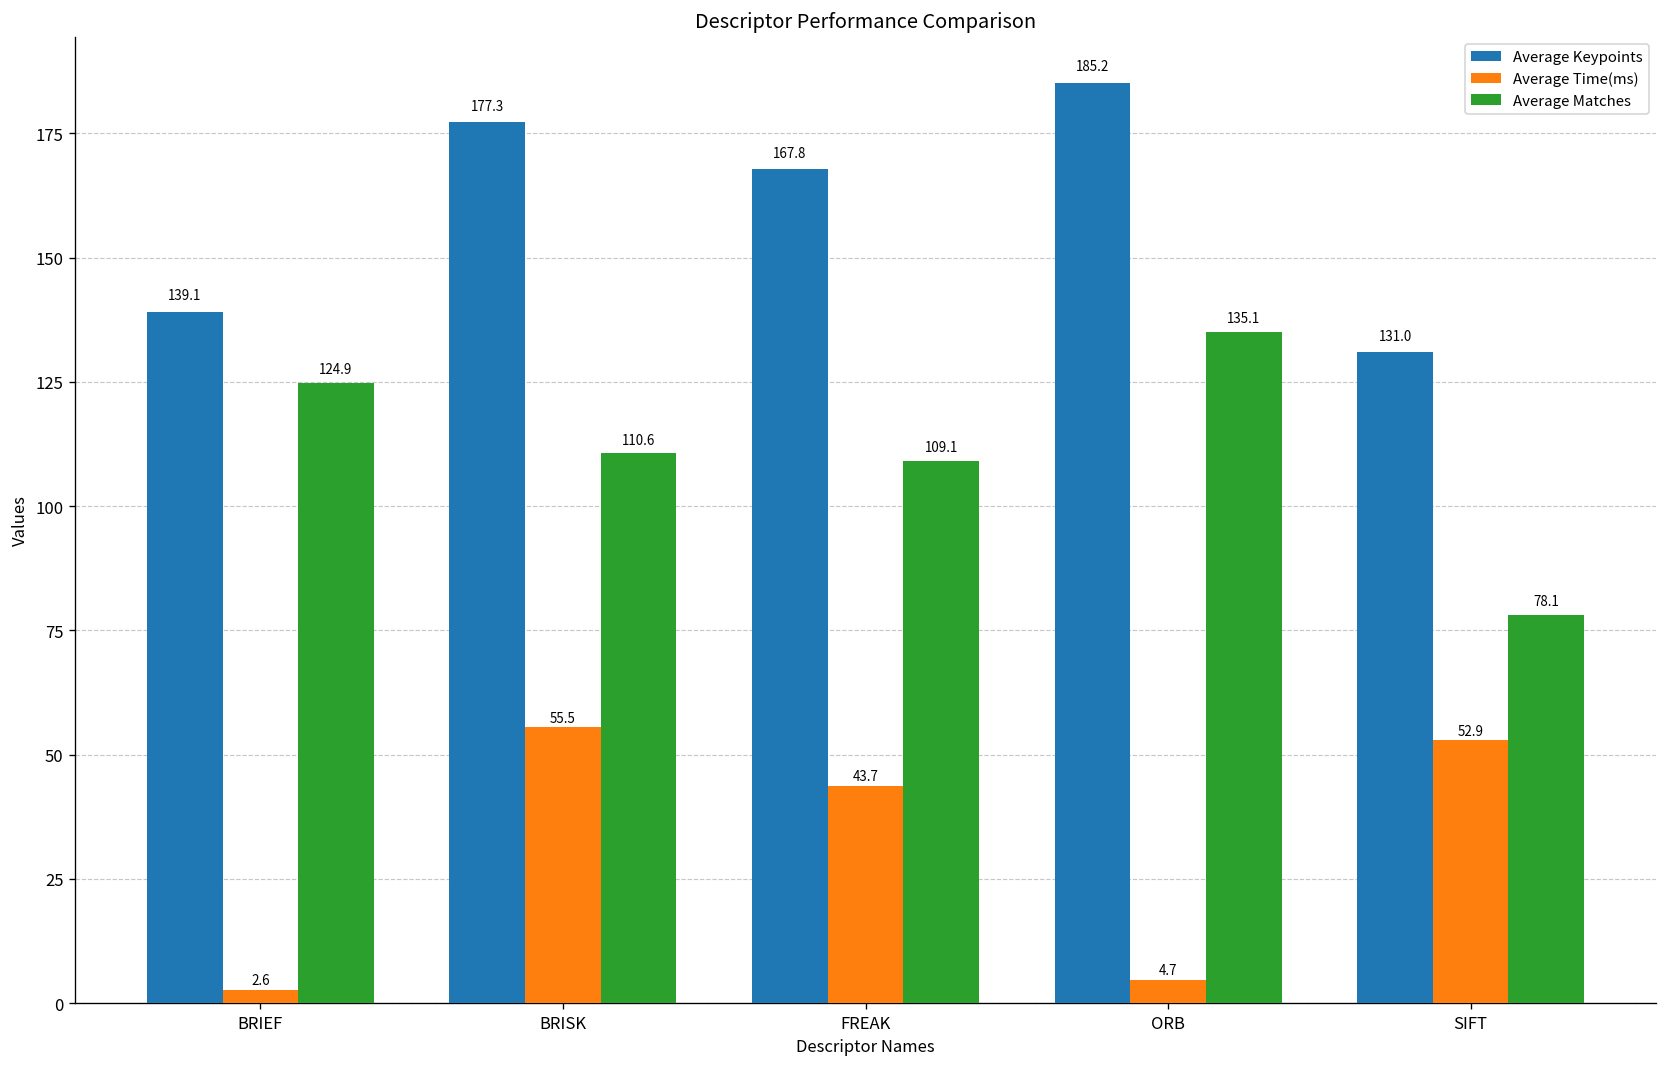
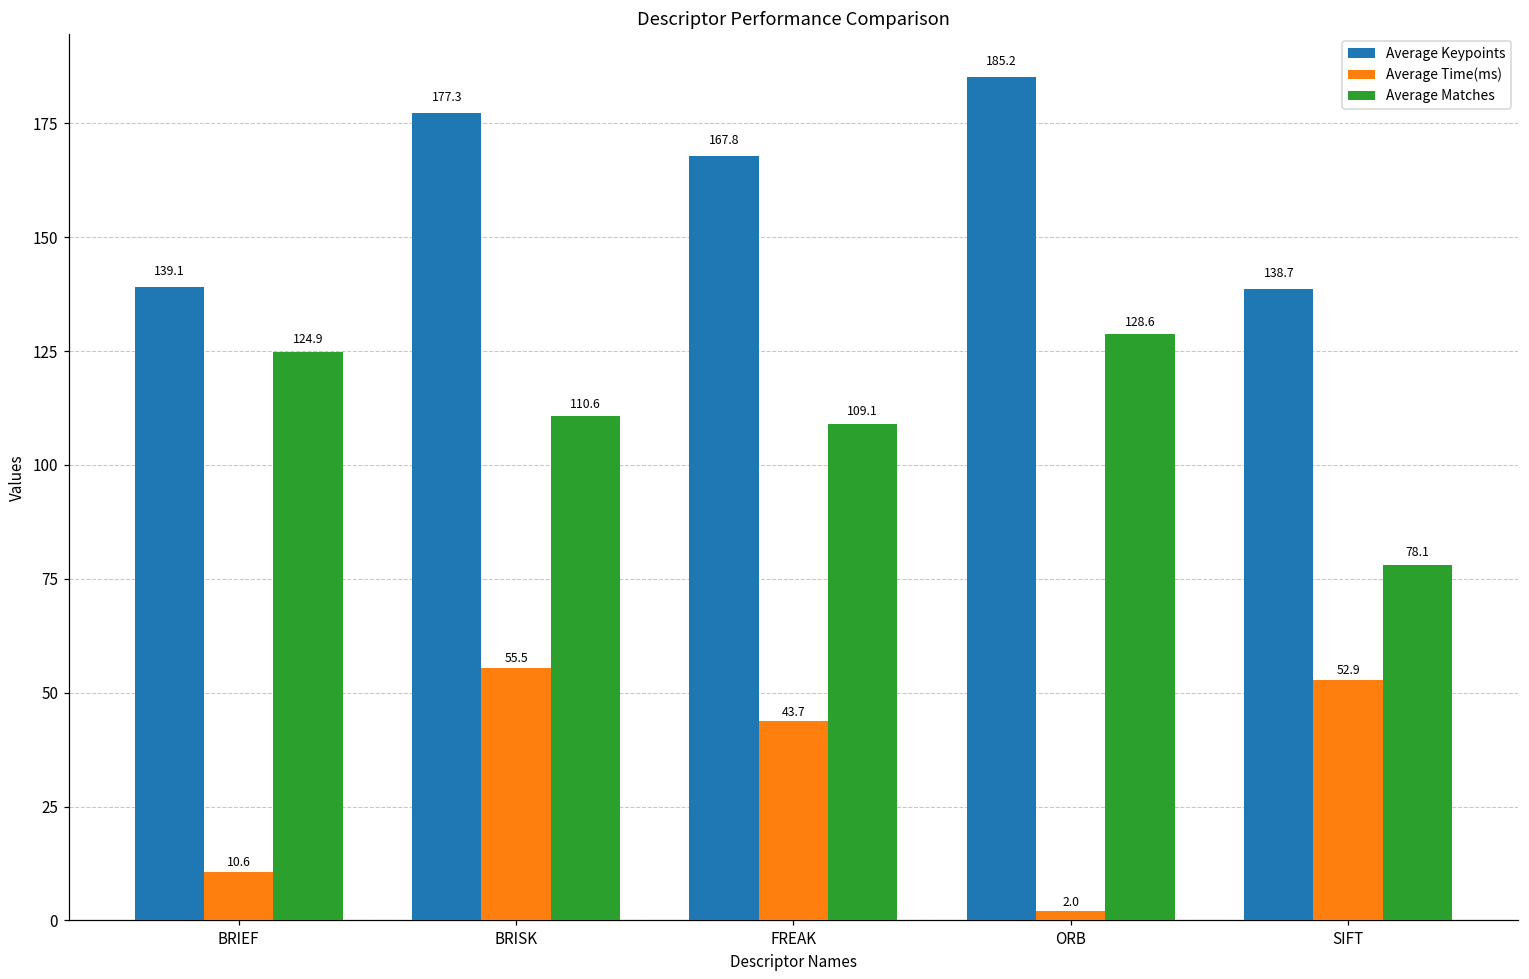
  {
    "Average Keypoints": {
      "BRIEF": 139.1,
      "BRISK": 177.3,
      "FREAK": 167.8,
      "ORB": 185.2,
-     "SIFT": 131.0
+     "SIFT": 138.7
    },
    "Average Time(ms)": {
-     "BRIEF": 2.6,
+     "BRIEF": 10.6,
      "BRISK": 55.5,
      "FREAK": 43.7,
-     "ORB": 4.7,
+     "ORB": 2.0,
      "SIFT": 52.9
    },
    "Average Matches": {
      "BRIEF": 124.9,
      "BRISK": 110.6,
      "FREAK": 109.1,
-     "ORB": 135.1,
+     "ORB": 128.6,
      "SIFT": 78.1
    }
  }
